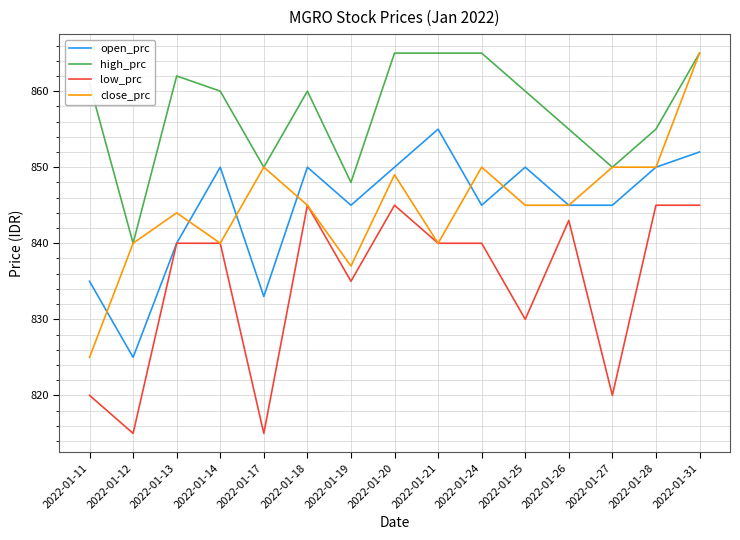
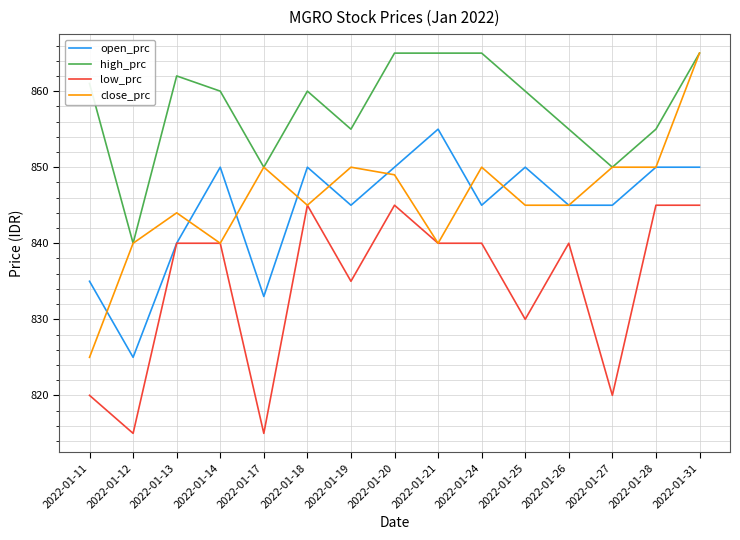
  {
    "open_prc": {
      "2022-01-11": 835,
      "2022-01-12": 825,
      "2022-01-14": 850,
      "2022-01-17": 833,
      "2022-01-18": 850,
      "2022-01-19": 845,
      "2022-01-20": 850,
      "2022-01-21": 855,
      "2022-01-24": 845,
      "2022-01-25": 850,
      "2022-01-27": 845,
-     "2022-01-31": 852
+     "2022-01-31": 850
    },
    "high_prc": {
      "2022-01-13": 862,
      "2022-01-14": 860,
      "2022-01-18": 860,
-     "2022-01-19": 848,
+     "2022-01-19": 855,
      "2022-01-20": 865,
      "2022-01-21": 865,
      "2022-01-24": 865,
      "2022-01-25": 860,
      "2022-01-26": 855,
      "2022-01-28": 855
    },
    "low_prc": {
      "2022-01-11": 820,
      "2022-01-12": 815,
      "2022-01-17": 815,
      "2022-01-19": 835,
      "2022-01-20": 845,
      "2022-01-24": 840,
      "2022-01-25": 830,
-     "2022-01-26": 843,
+     "2022-01-26": 840,
      "2022-01-27": 820,
      "2022-01-28": 845,
      "2022-01-31": 845
    },
    "close_prc": {
      "2022-01-11": 825,
      "2022-01-13": 844,
-     "2022-01-19": 837,
+     "2022-01-19": 850,
      "2022-01-20": 849,
      "2022-01-24": 850,
      "2022-01-25": 845
    }
  }
